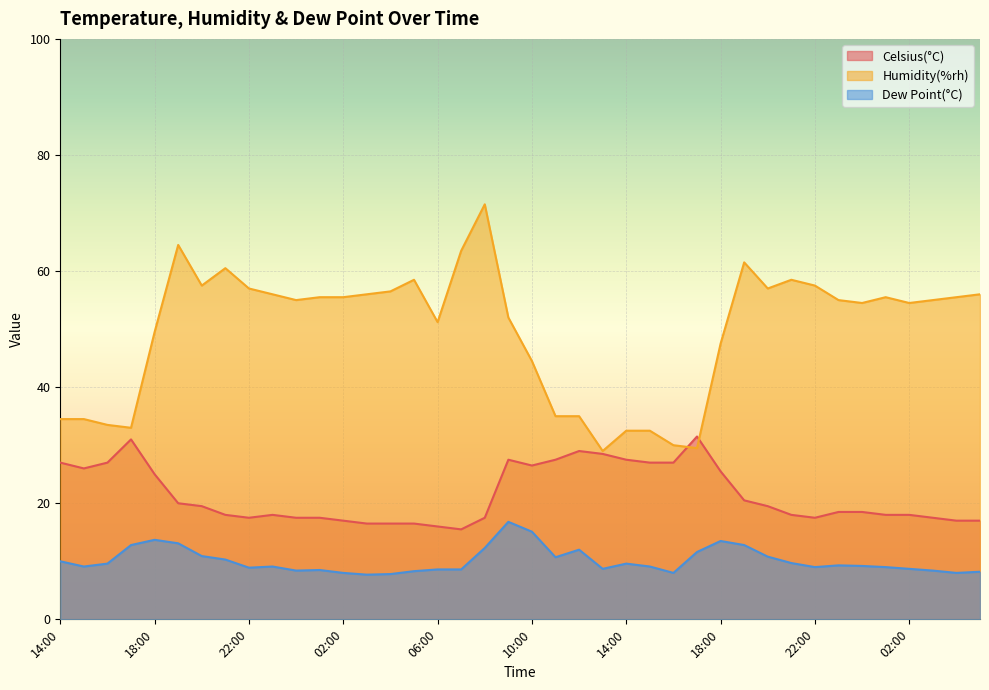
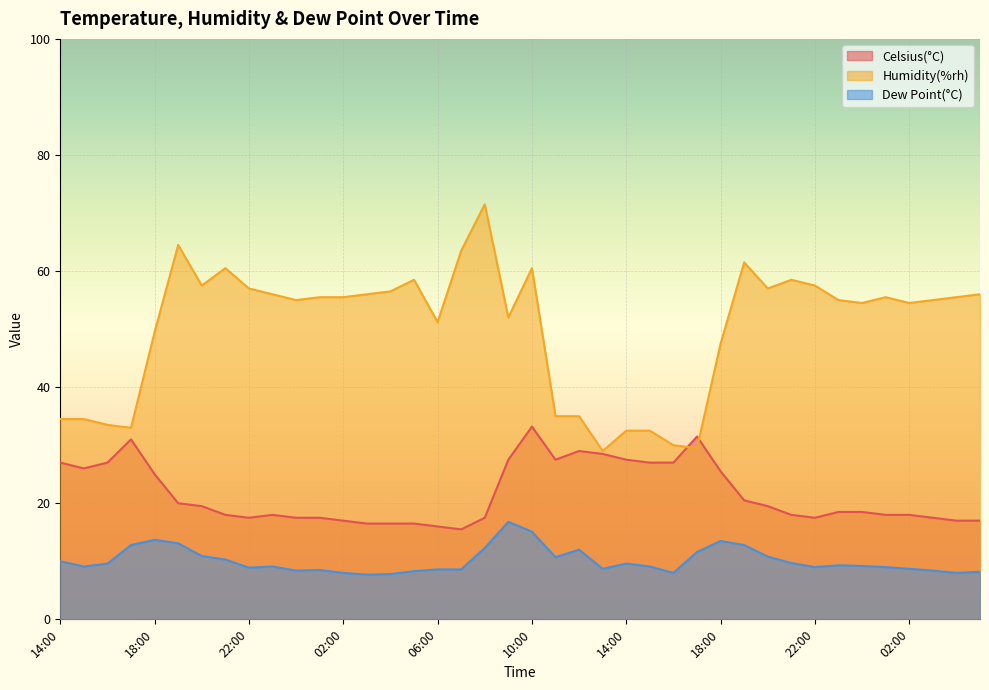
  {
    "Celsius(°C)": {
      "06:00": 16,
-     "10:00": 27
+     "10:00": 33
    },
    "Humidity(%rh)": {
      "06:00": 51,
-     "10:00": 45
+     "10:00": 61
    },
    "Dew Point(°C)": {
      "06:00": 9,
      "10:00": 15
    }
  }
